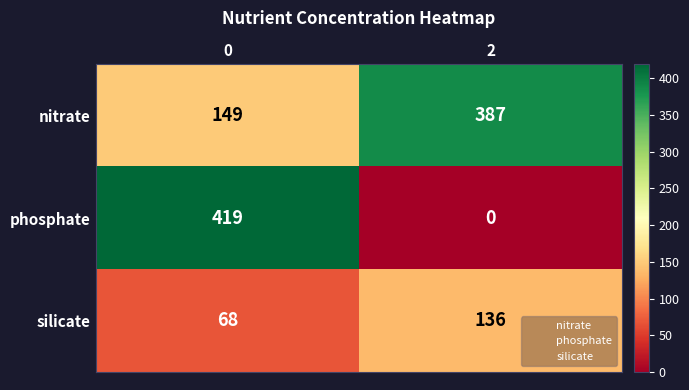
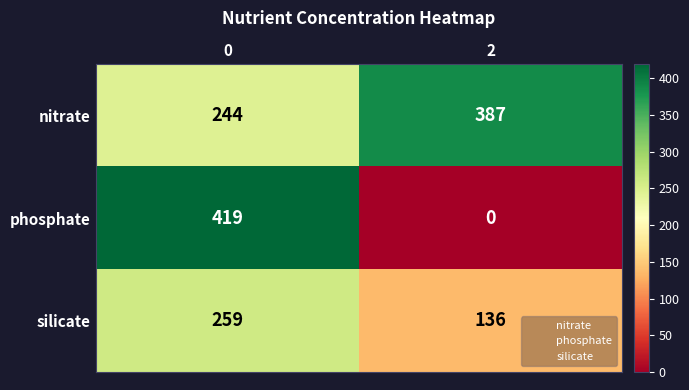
  {
    "nitrate": {
-     "0": 149,
+     "0": 244,
      "2": 387
    },
    "phosphate": {
      "0": 419,
      "2": 0
    },
    "silicate": {
-     "0": 68,
+     "0": 259,
      "2": 136
    }
  }
